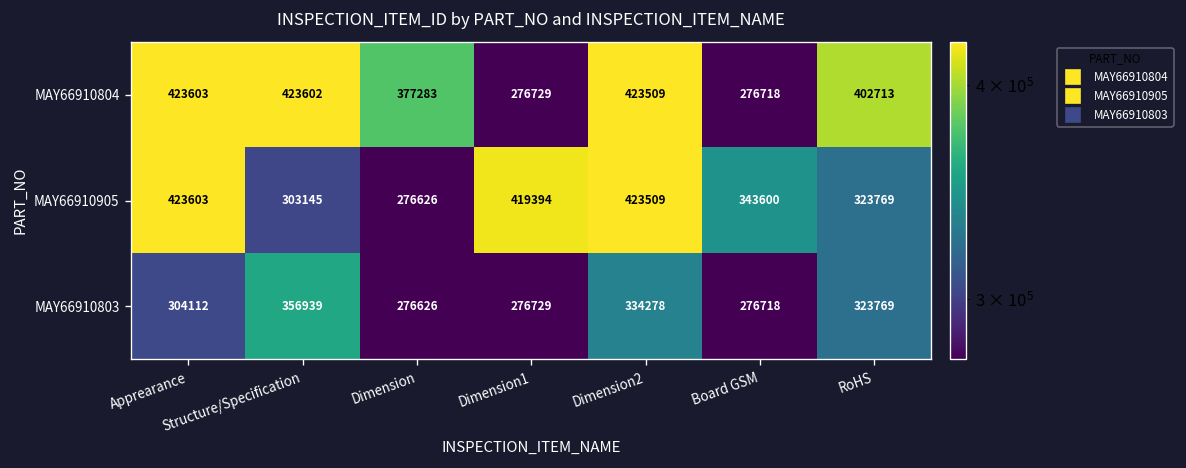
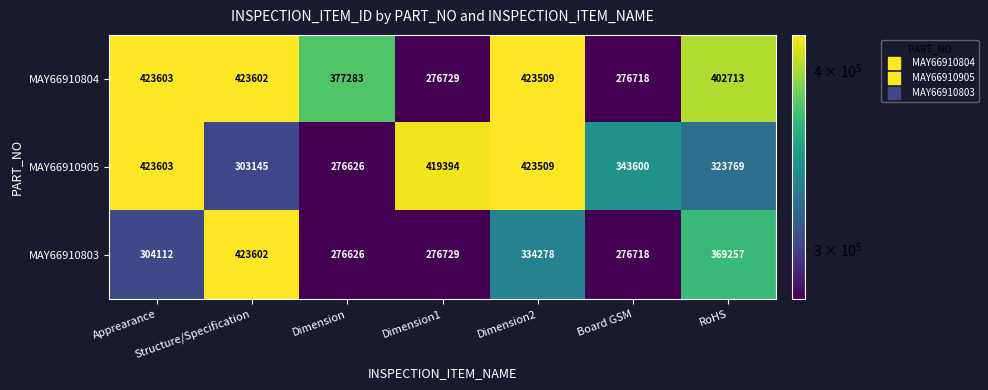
  {
    "MAY66910804": {
      "Apprearance": 423603,
      "Structure/Specification": 423602,
      "Dimension": 377283,
      "Dimension1": 276729,
      "Dimension2": 423509,
      "Board GSM": 276718,
      "RoHS": 402713
    },
    "MAY66910905": {
      "Apprearance": 423603,
      "Structure/Specification": 303145,
      "Dimension": 276626,
      "Dimension1": 419394,
      "Dimension2": 423509,
      "Board GSM": 343600,
      "RoHS": 323769
    },
    "MAY66910803": {
      "Apprearance": 304112,
-     "Structure/Specification": 356939,
+     "Structure/Specification": 423602,
      "Dimension": 276626,
      "Dimension1": 276729,
      "Dimension2": 334278,
      "Board GSM": 276718,
-     "RoHS": 323769
+     "RoHS": 369257
    }
  }
